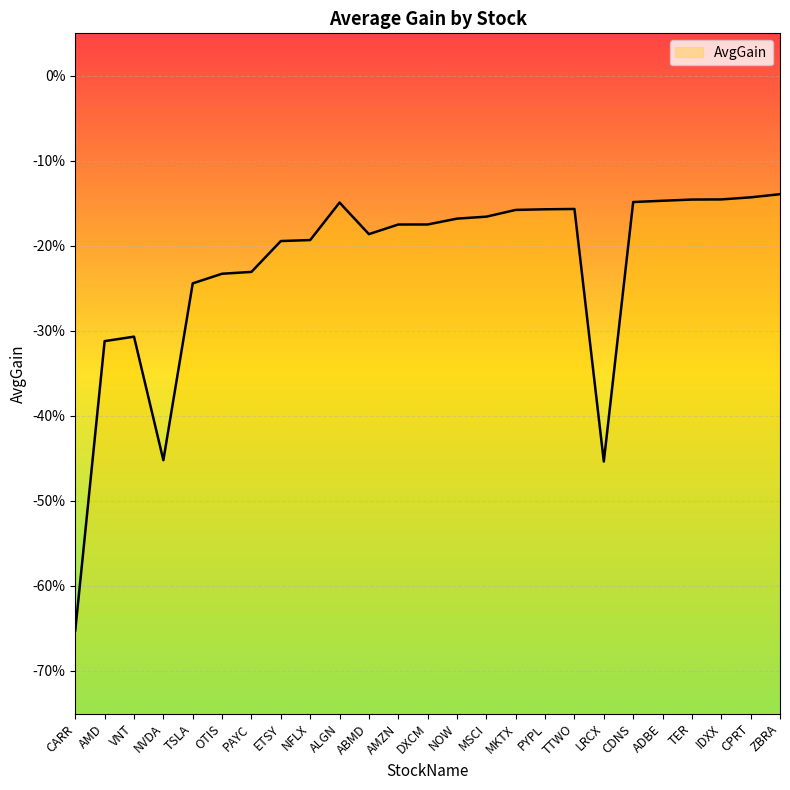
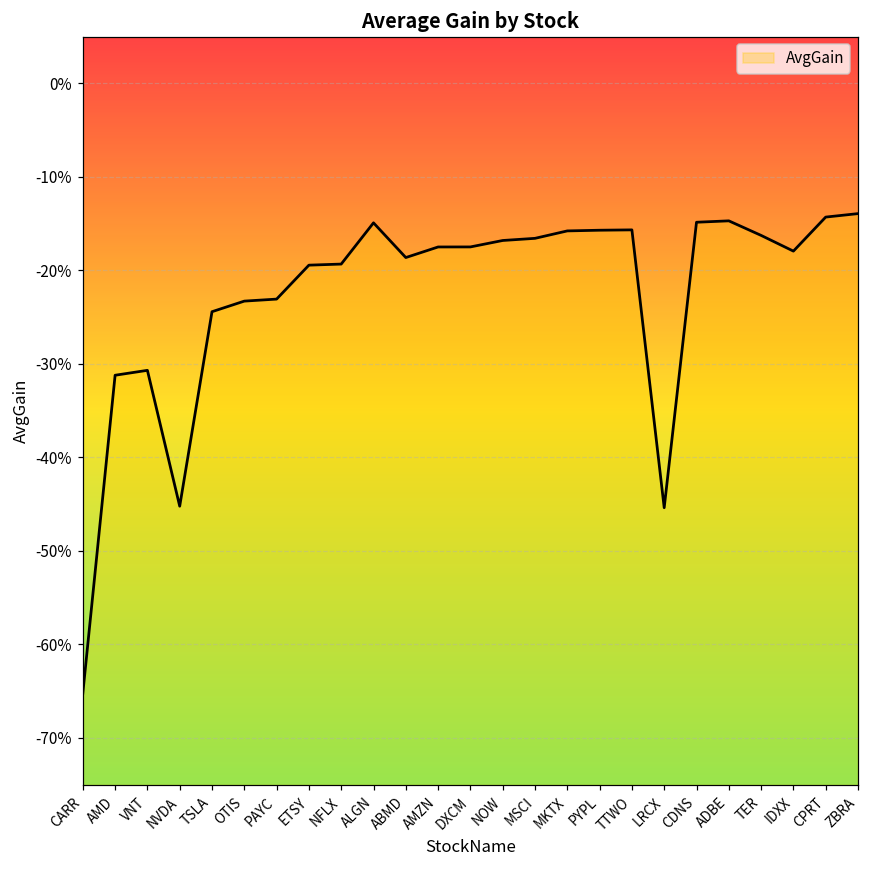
  {
    "CARR": "-65%",
    "AMD": "-31%",
    "VNT": "-31%",
    "NVDA": "-45%",
    "TSLA": "-24%",
    "OTIS": "-23%",
    "PAYC": "-23%",
    "ETSY": "-19%",
    "NFLX": "-19%",
    "ALGN": "-15%",
    "ABMD": "-19%",
    "AMZN": "-17%",
    "DXCM": "-17%",
    "NOW": "-17%",
    "MSCI": "-17%",
    "MKTX": "-16%",
    "PYPL": "-16%",
    "TTWO": "-16%",
    "LRCX": "-45%",
    "CDNS": "-15%",
    "ADBE": "-15%",
-   "TER": "-15%",
-   "IDXX": "-15%",
+   "TER": "-16%",
+   "IDXX": "-18%",
    "CPRT": "-14%",
    "ZBRA": "-14%"
  }
